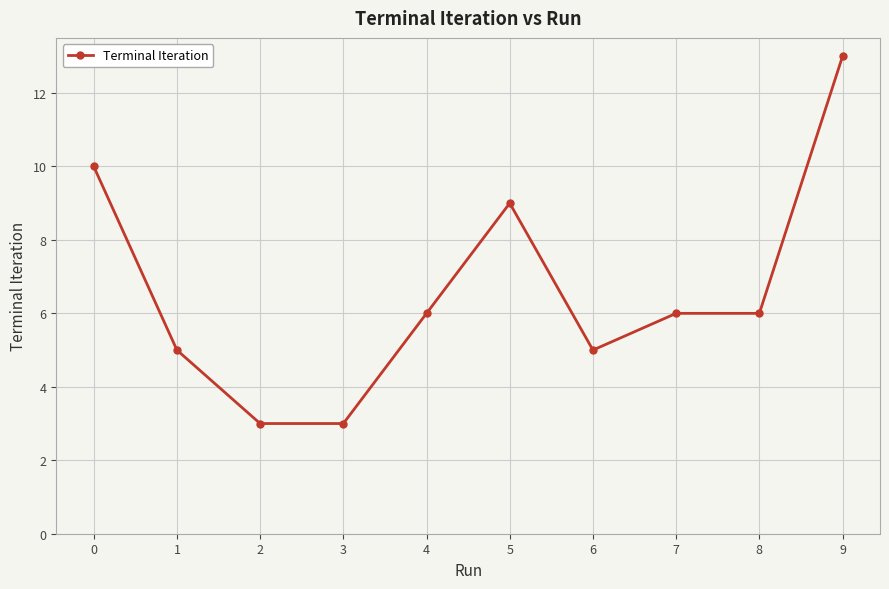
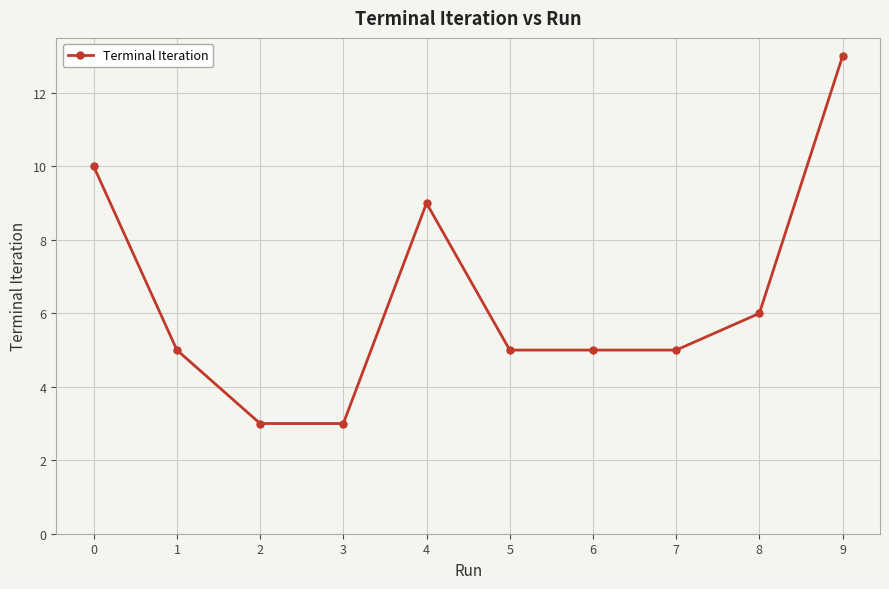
  {
    "0": 10,
    "1": 5,
    "2": 3,
    "3": 3,
-   "4": 6,
-   "5": 9,
+   "4": 9,
+   "5": 5,
    "6": 5,
-   "7": 6,
+   "7": 5,
    "8": 6,
    "9": 13
  }
